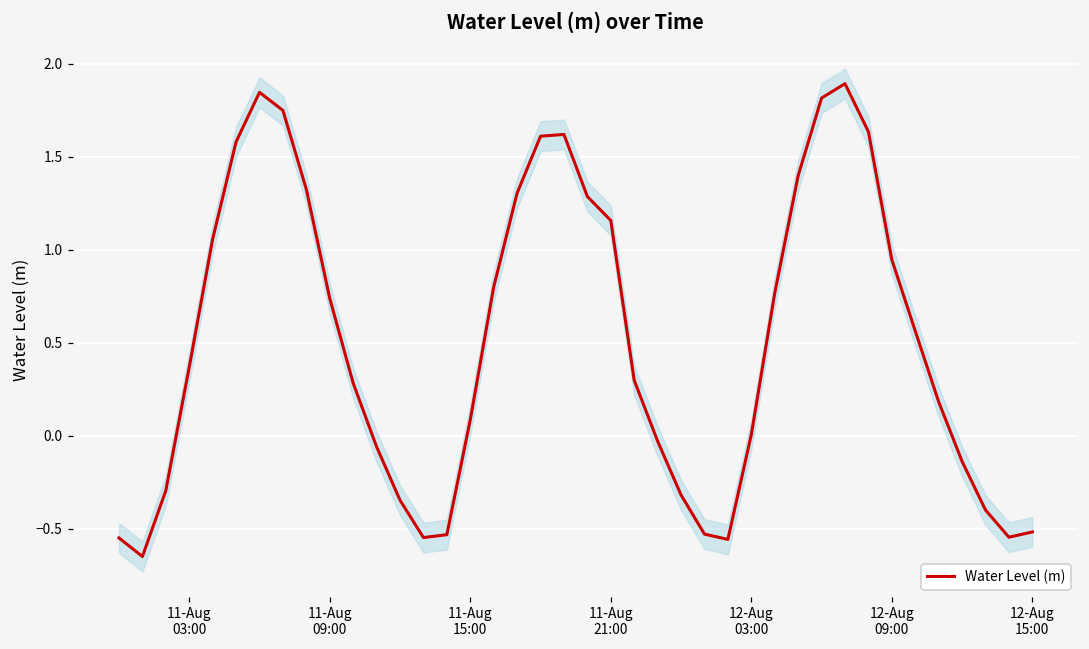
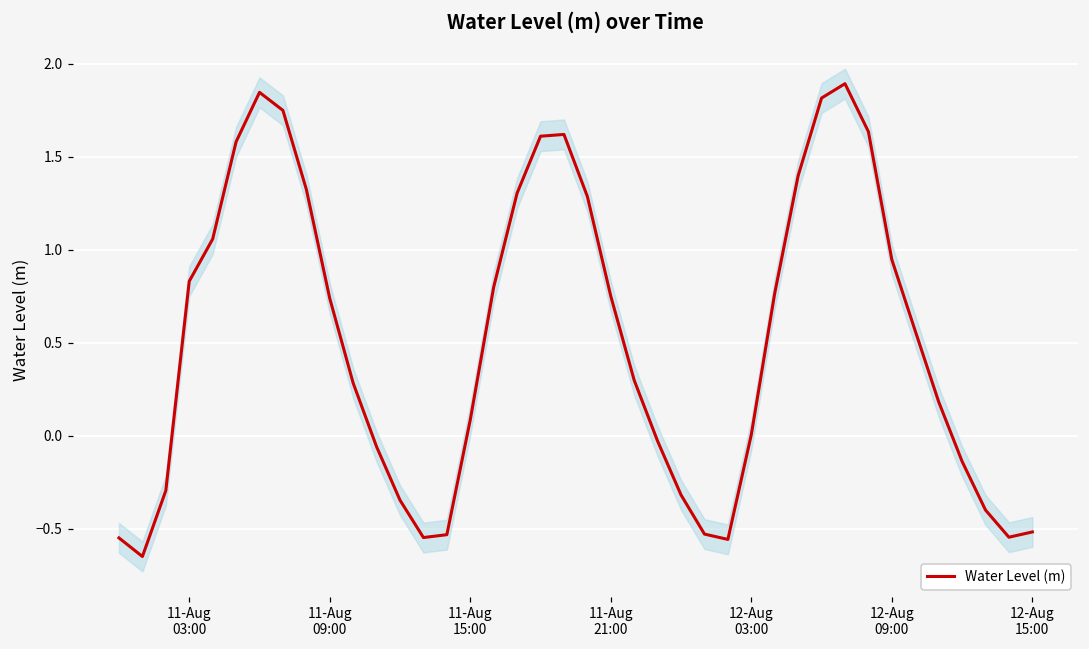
  {
    "Water Level (m)": {
-     "11-Aug 03:00": 0.37,
+     "11-Aug 03:00": 0.83,
      "11-Aug 09:00": 0.74,
      "11-Aug 15:00": 0.08,
-     "11-Aug 21:00": 1.16,
+     "11-Aug 21:00": 0.75,
      "12-Aug 03:00": 0.01,
      "12-Aug 09:00": 0.95,
      "12-Aug 15:00": -0.52
    }
  }
